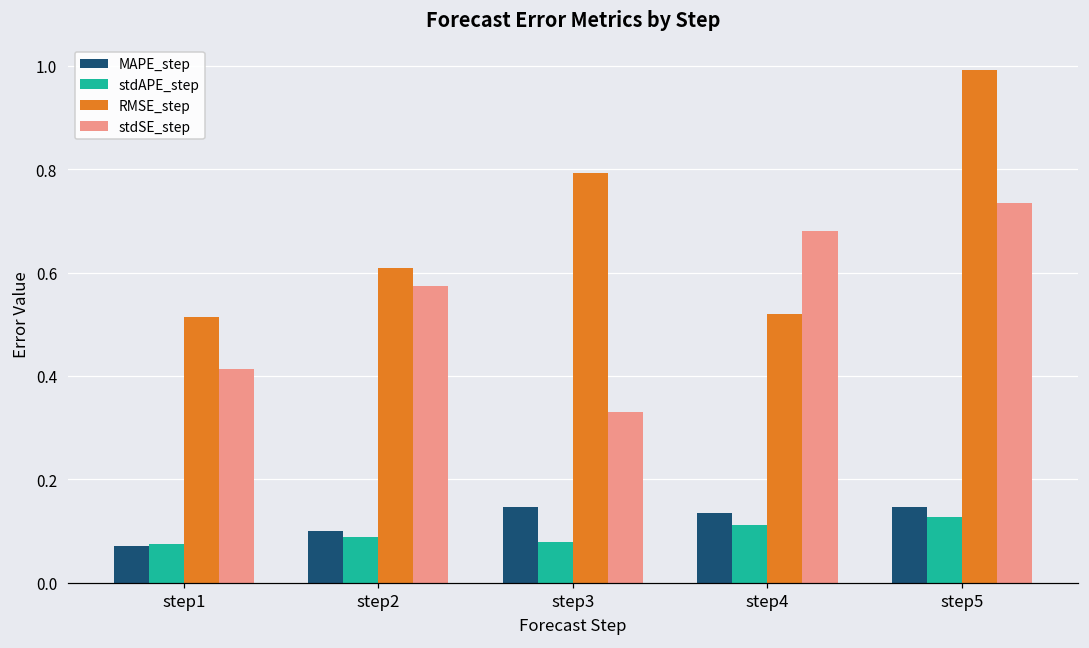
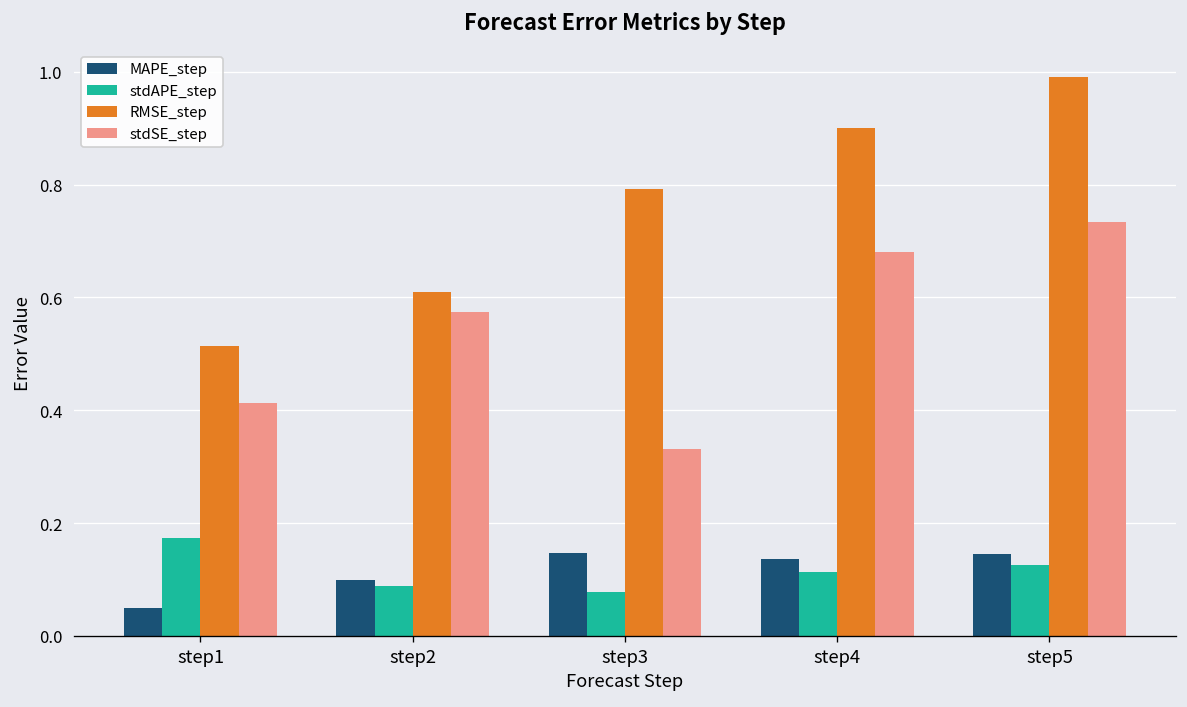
  {
    "MAPE_step": {
-     "step1": 0.07,
+     "step1": 0.05,
      "step2": 0.10,
      "step3": 0.15,
      "step4": 0.14,
      "step5": 0.15
    },
    "stdAPE_step": {
-     "step1": 0.07,
+     "step1": 0.17,
      "step2": 0.09,
      "step3": 0.08,
      "step4": 0.11,
      "step5": 0.13
    },
    "RMSE_step": {
      "step1": 0.51,
      "step2": 0.61,
      "step3": 0.79,
-     "step4": 0.52,
+     "step4": 0.90,
      "step5": 0.99
    },
    "stdSE_step": {
      "step1": 0.41,
      "step2": 0.57,
      "step3": 0.33,
      "step4": 0.68,
      "step5": 0.73
    }
  }
